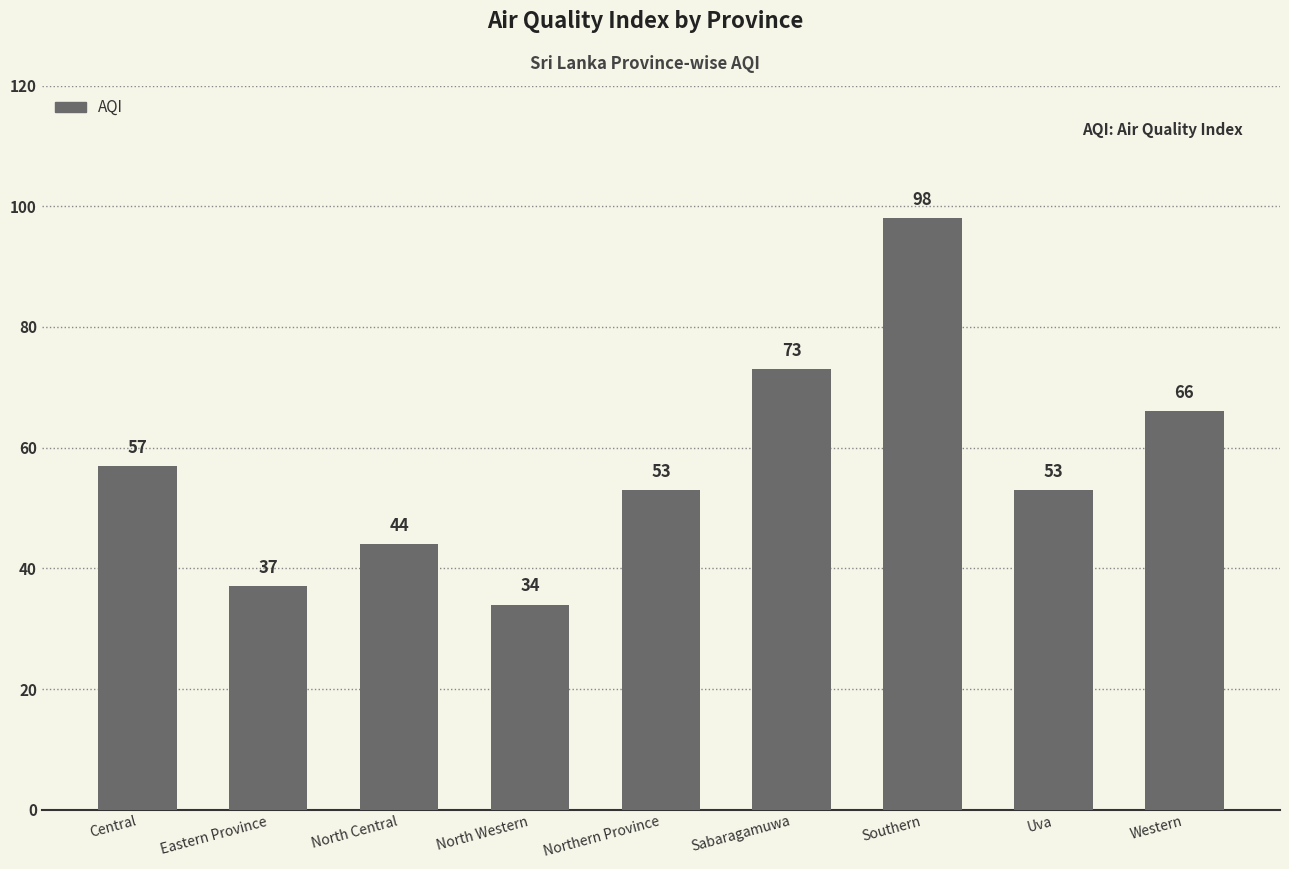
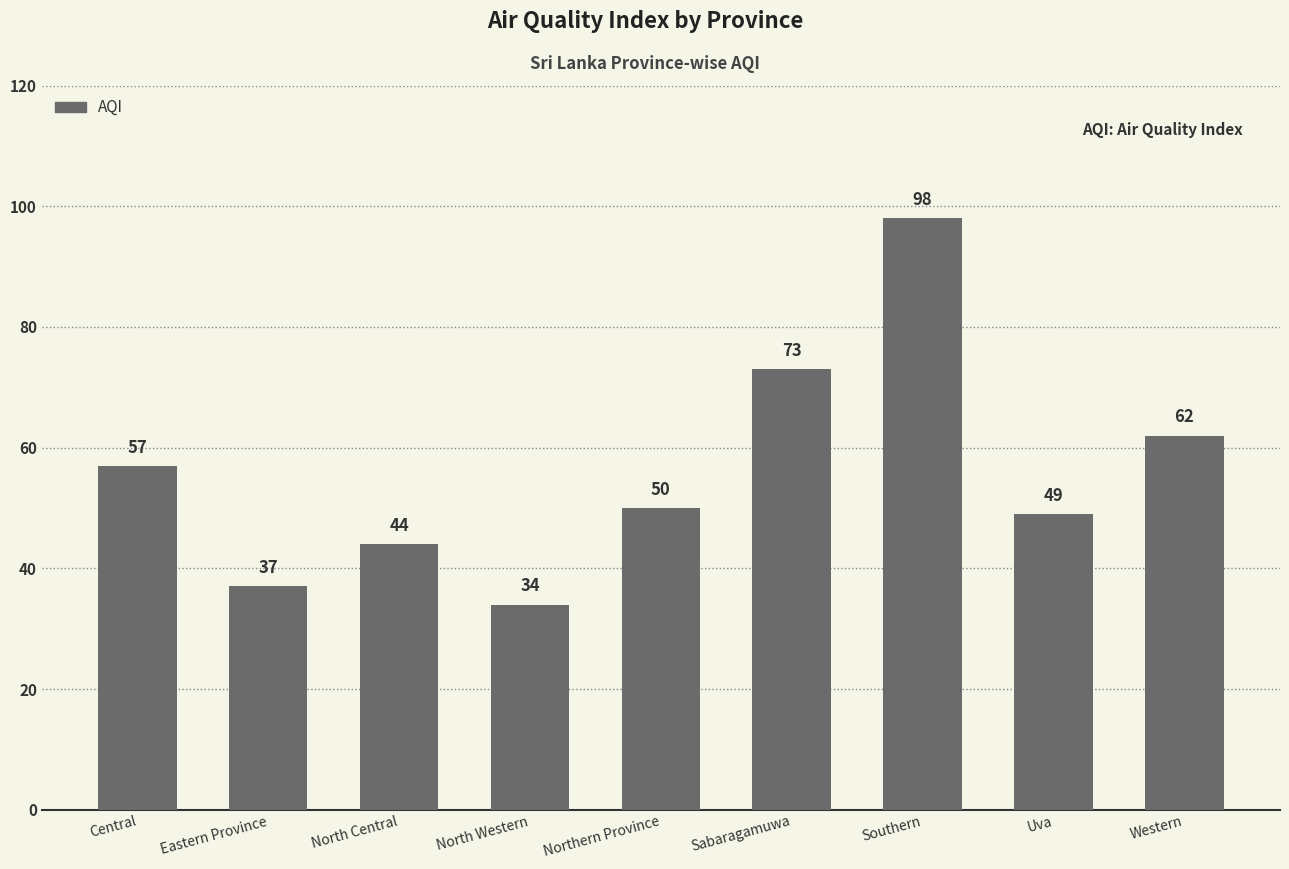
  {
    "Central": 57,
    "Eastern Province": 37,
    "North Central": 44,
    "North Western": 34,
-   "Northern Province": 53,
+   "Northern Province": 50,
    "Sabaragamuwa": 73,
    "Southern": 98,
-   "Uva": 53,
-   "Western": 66
+   "Uva": 49,
+   "Western": 62
  }
